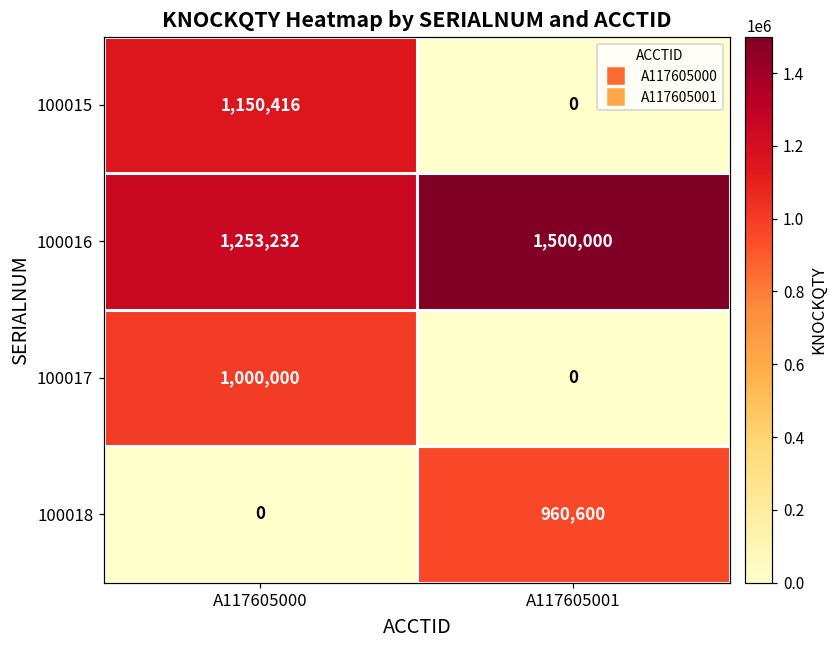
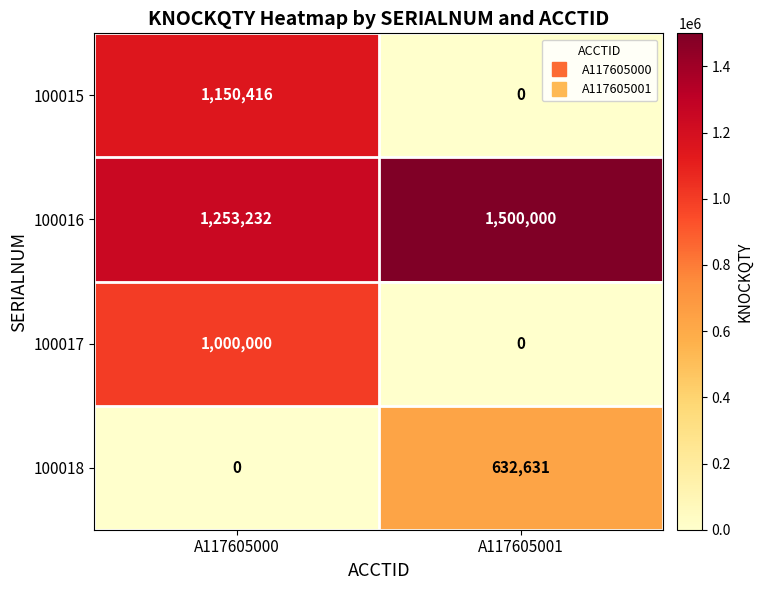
  {
    "100015": {
      "A117605000": "1,150,416",
      "A117605001": "0"
    },
    "100016": {
      "A117605000": "1,253,232",
      "A117605001": "1,500,000"
    },
    "100017": {
      "A117605000": "1,000,000",
      "A117605001": "0"
    },
    "100018": {
      "A117605000": "0",
-     "A117605001": "960,600"
+     "A117605001": "632,631"
    }
  }
